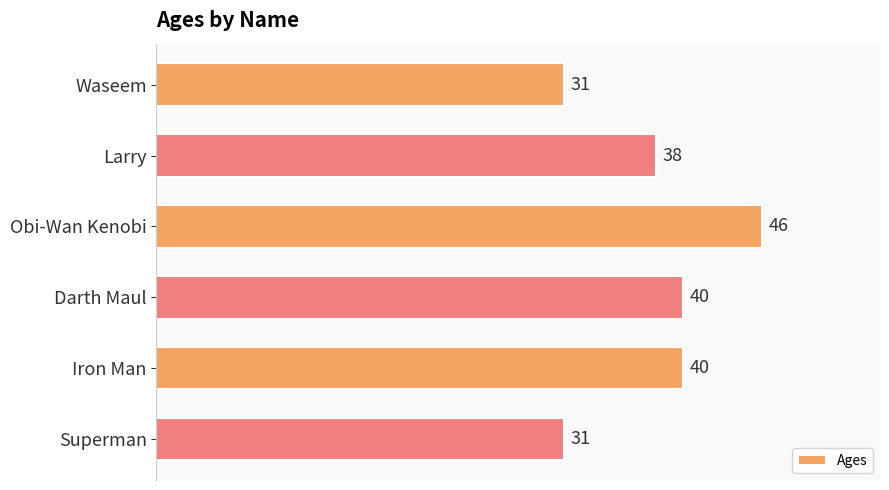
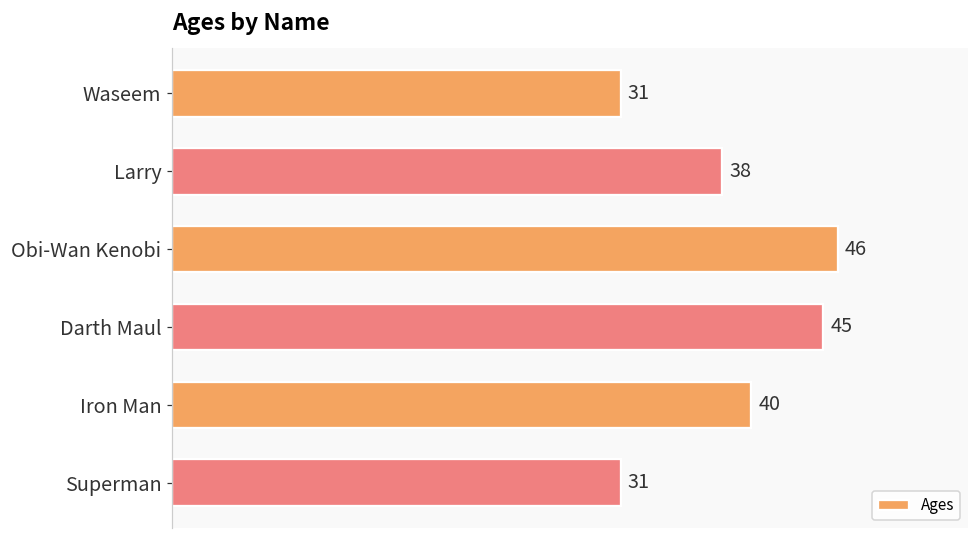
  {
    "Waseem": 31,
    "Larry": 38,
    "Obi-Wan Kenobi": 46,
-   "Darth Maul": 40,
+   "Darth Maul": 45,
    "Iron Man": 40,
    "Superman": 31
  }
